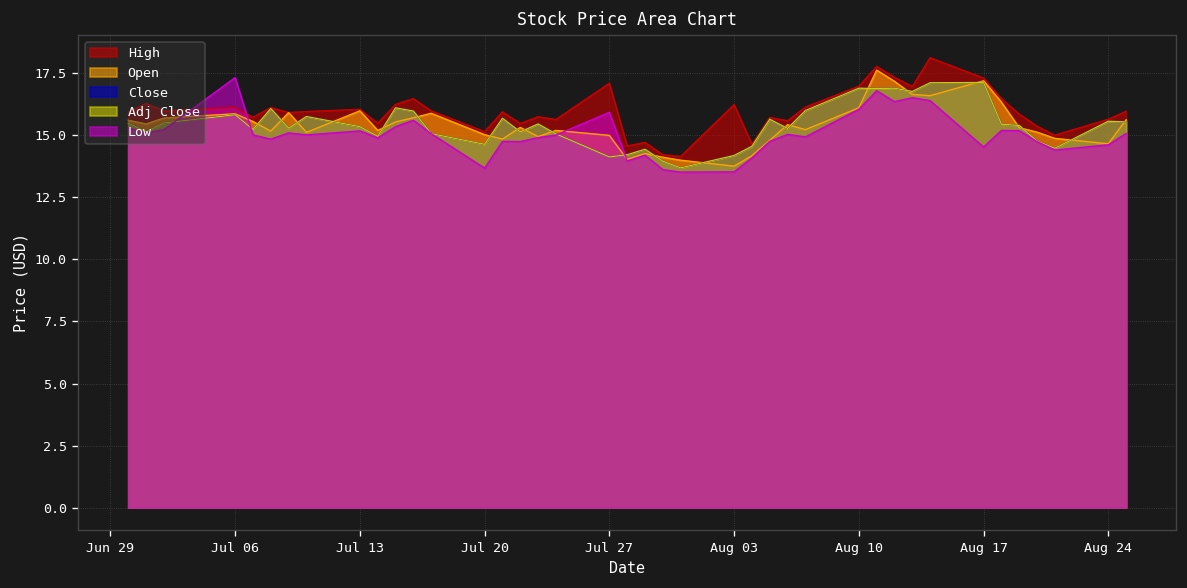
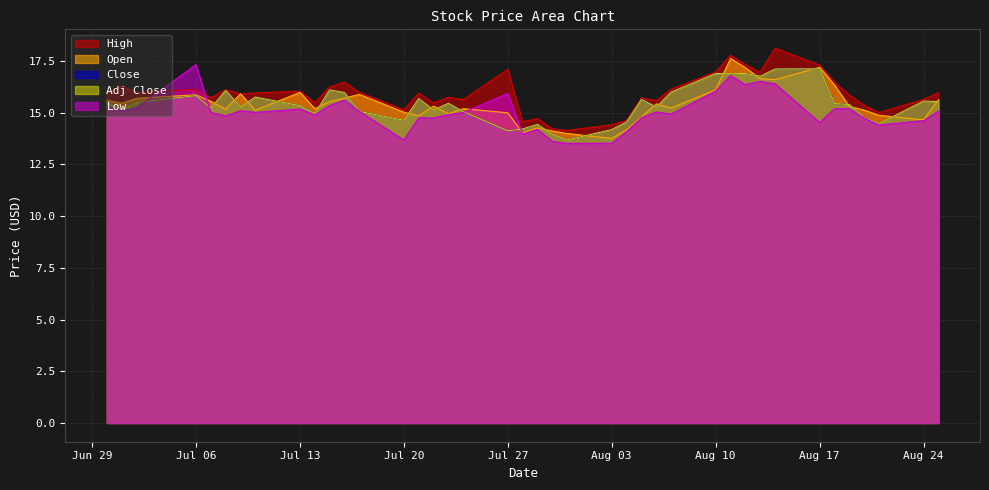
  {
    "High": {
      "Jul 06": 16.1,
      "Jul 27": 17.1,
-     "Aug 03": 16.2
+     "Aug 03": 14.4
    },
    "Low": {
      "Jul 06": 17.3,
      "Jul 13": 15.2,
      "Jul 20": 13.7,
      "Jul 27": 15.9,
      "Aug 03": 13.5,
      "Aug 17": 14.5
    }
  }
